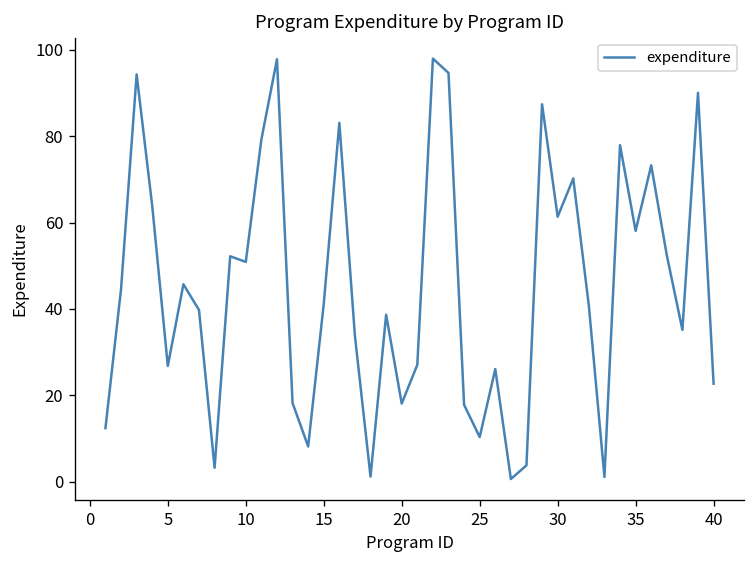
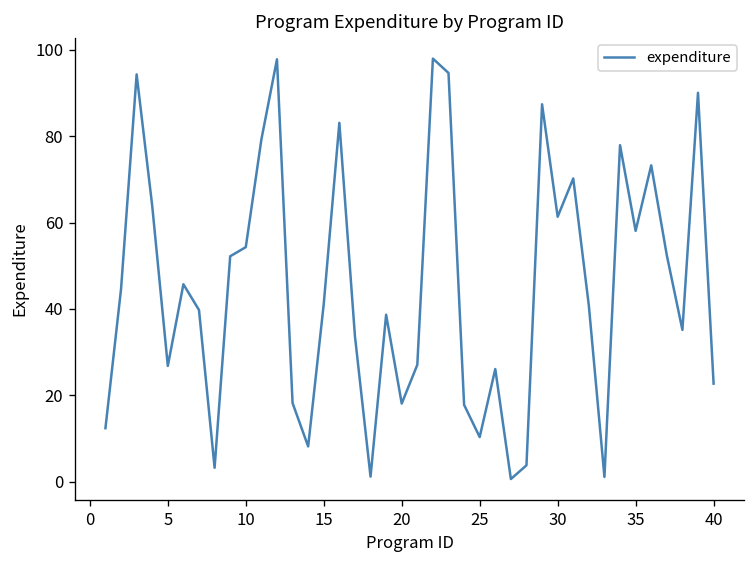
  {
    "5": 27,
-   "10": 51,
+   "10": 54,
    "15": 41,
    "20": 18,
    "25": 10,
    "30": 61,
    "35": 58,
    "40": 23
  }
